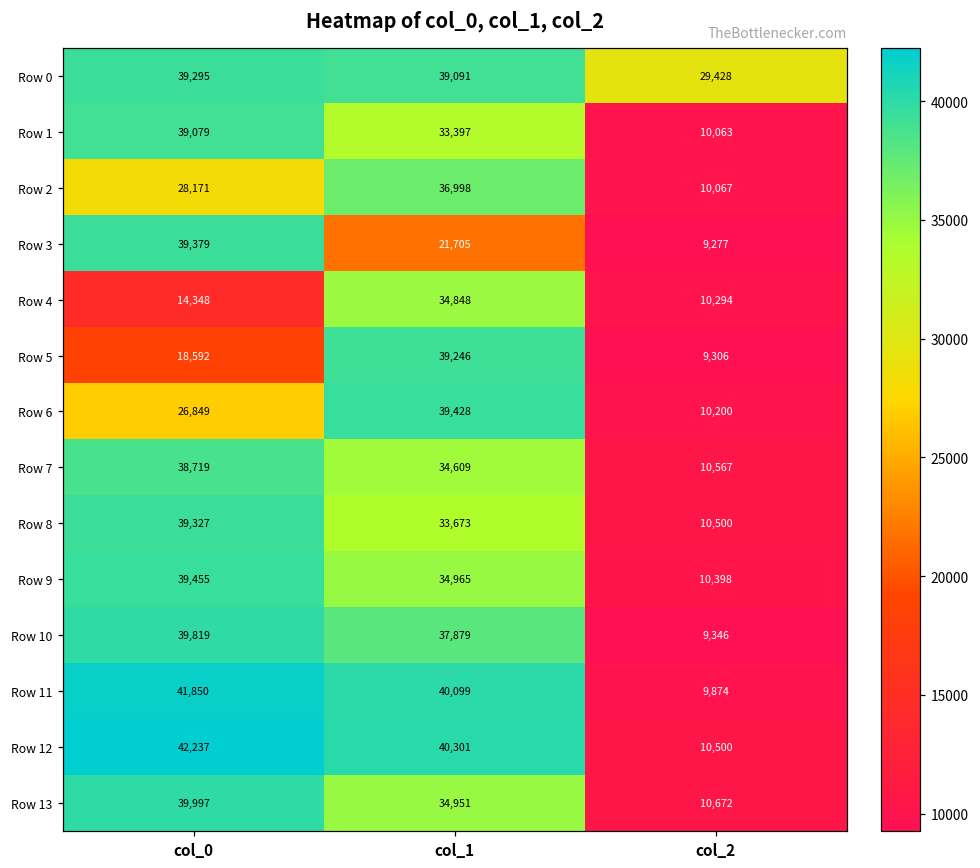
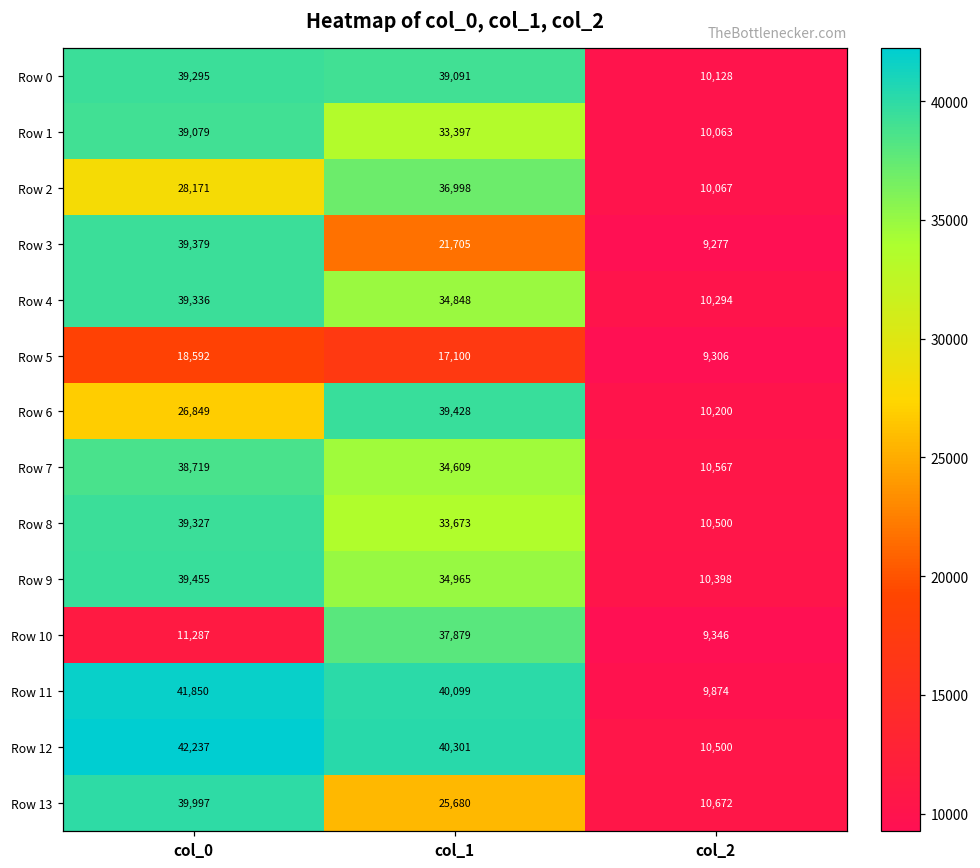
  {
    "Row 0": {
      "col_0": "39,295",
      "col_1": "39,091",
-     "col_2": "29,428"
+     "col_2": "10,128"
    },
    "Row 1": {
      "col_0": "39,079",
      "col_1": "33,397",
      "col_2": "10,063"
    },
    "Row 2": {
      "col_0": "28,171",
      "col_1": "36,998",
      "col_2": "10,067"
    },
    "Row 3": {
      "col_0": "39,379",
      "col_1": "21,705",
      "col_2": "9,277"
    },
    "Row 4": {
-     "col_0": "14,348",
+     "col_0": "39,336",
      "col_1": "34,848",
      "col_2": "10,294"
    },
    "Row 5": {
      "col_0": "18,592",
-     "col_1": "39,246",
+     "col_1": "17,100",
      "col_2": "9,306"
    },
    "Row 6": {
      "col_0": "26,849",
      "col_1": "39,428",
      "col_2": "10,200"
    },
    "Row 7": {
      "col_0": "38,719",
      "col_1": "34,609",
      "col_2": "10,567"
    },
    "Row 8": {
      "col_0": "39,327",
      "col_1": "33,673",
      "col_2": "10,500"
    },
    "Row 9": {
      "col_0": "39,455",
      "col_1": "34,965",
      "col_2": "10,398"
    },
    "Row 10": {
-     "col_0": "39,819",
+     "col_0": "11,287",
      "col_1": "37,879",
      "col_2": "9,346"
    },
    "Row 11": {
      "col_0": "41,850",
      "col_1": "40,099",
      "col_2": "9,874"
    },
    "Row 12": {
      "col_0": "42,237",
      "col_1": "40,301",
      "col_2": "10,500"
    },
    "Row 13": {
      "col_0": "39,997",
-     "col_1": "34,951",
+     "col_1": "25,680",
      "col_2": "10,672"
    }
  }
